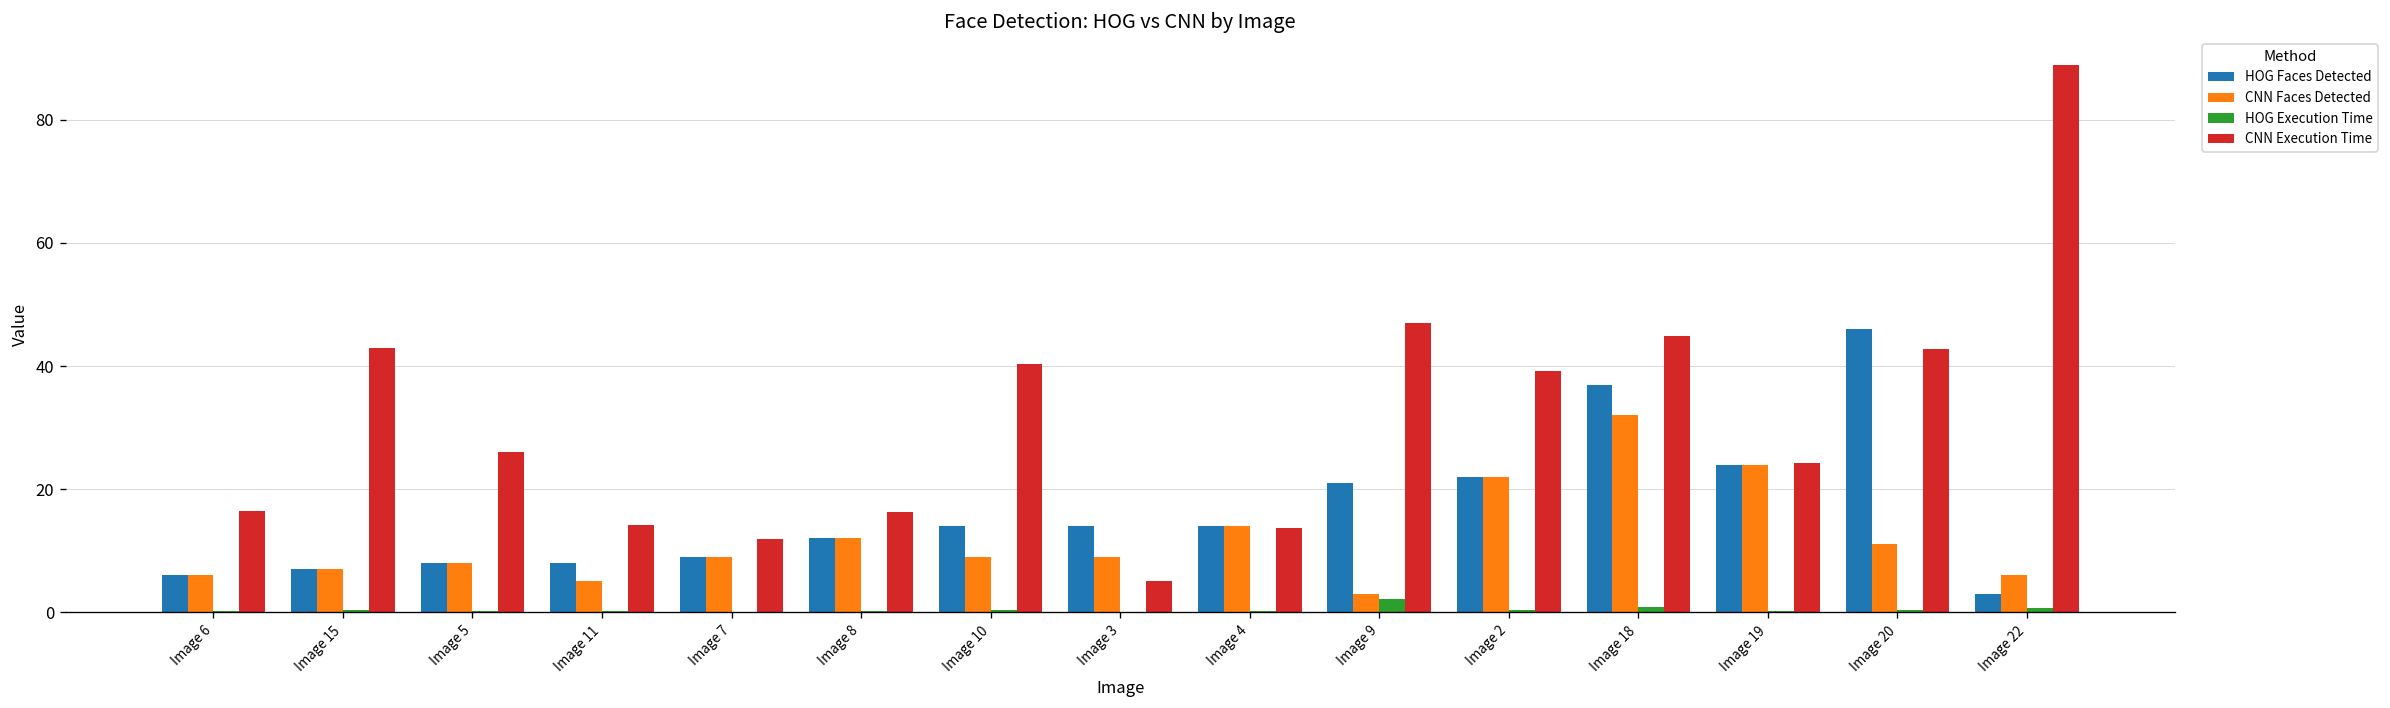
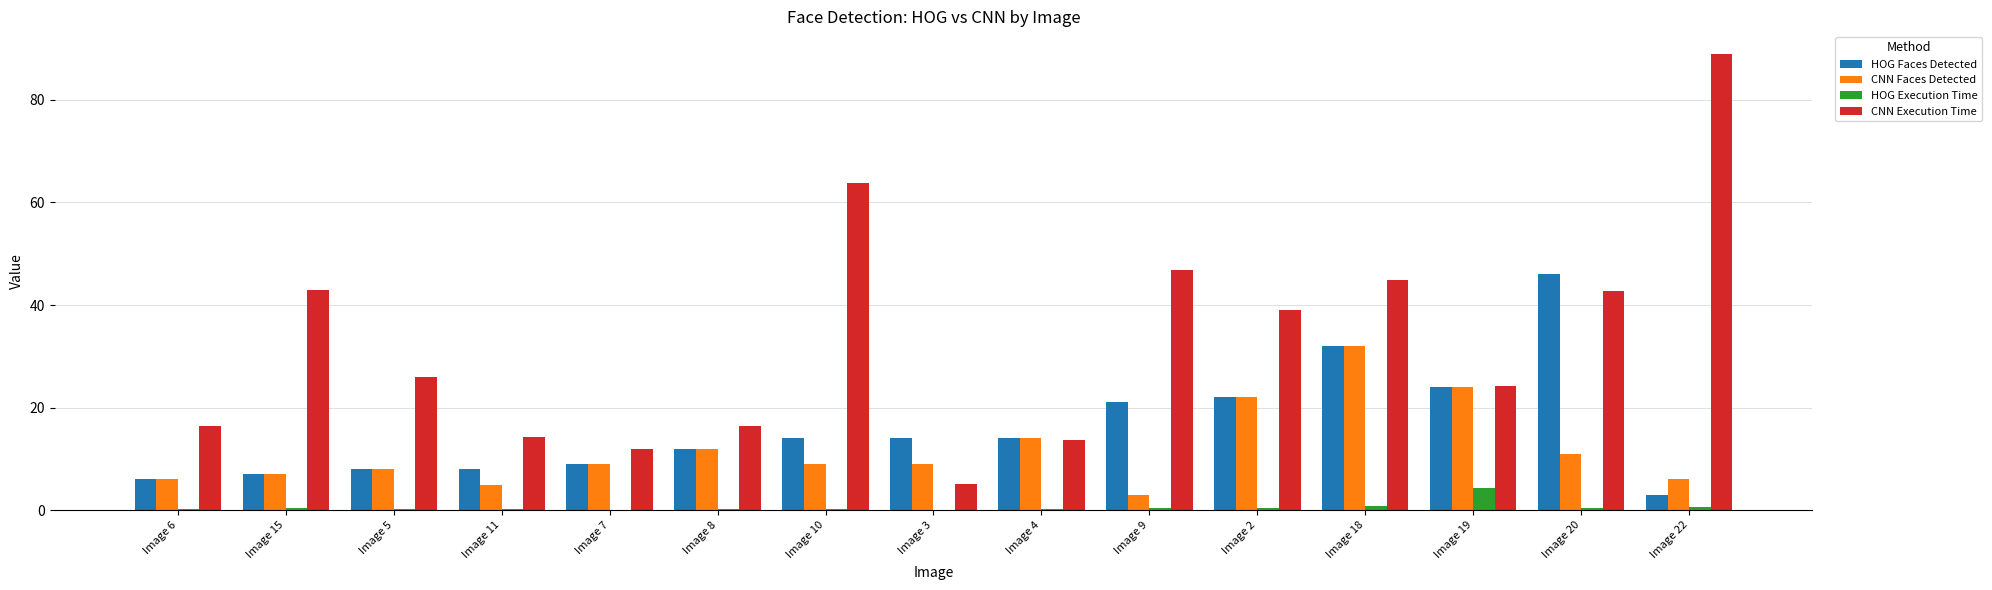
  {
    "HOG Faces Detected": {
      "Image 6": 6,
      "Image 15": 7,
      "Image 5": 8,
      "Image 11": 8,
      "Image 7": 9,
      "Image 8": 12,
      "Image 10": 14,
      "Image 3": 14,
      "Image 4": 14,
      "Image 9": 21,
      "Image 2": 22,
-     "Image 18": 37,
+     "Image 18": 32,
      "Image 19": 24,
      "Image 20": 46,
      "Image 22": 3
    },
    "CNN Faces Detected": {
      "Image 6": 6,
      "Image 15": 7,
      "Image 5": 8,
      "Image 11": 5,
      "Image 7": 9,
      "Image 8": 12,
      "Image 10": 9,
      "Image 3": 9,
      "Image 4": 14,
      "Image 9": 3,
      "Image 2": 22,
      "Image 18": 32,
      "Image 19": 24,
      "Image 20": 11,
      "Image 22": 6
    },
    "HOG Execution Time": {
-     "Image 9": 2,
+     "Image 9": 0,
      "Image 18": 1,
-     "Image 19": 0,
+     "Image 19": 4,
      "Image 22": 1
    },
    "CNN Execution Time": {
      "Image 6": 16,
      "Image 15": 43,
      "Image 5": 26,
      "Image 11": 14,
      "Image 7": 12,
      "Image 8": 16,
-     "Image 10": 40,
+     "Image 10": 64,
      "Image 3": 5,
      "Image 4": 14,
      "Image 9": 47,
      "Image 2": 39,
      "Image 18": 45,
      "Image 19": 24,
      "Image 20": 43,
      "Image 22": 89
    }
  }
